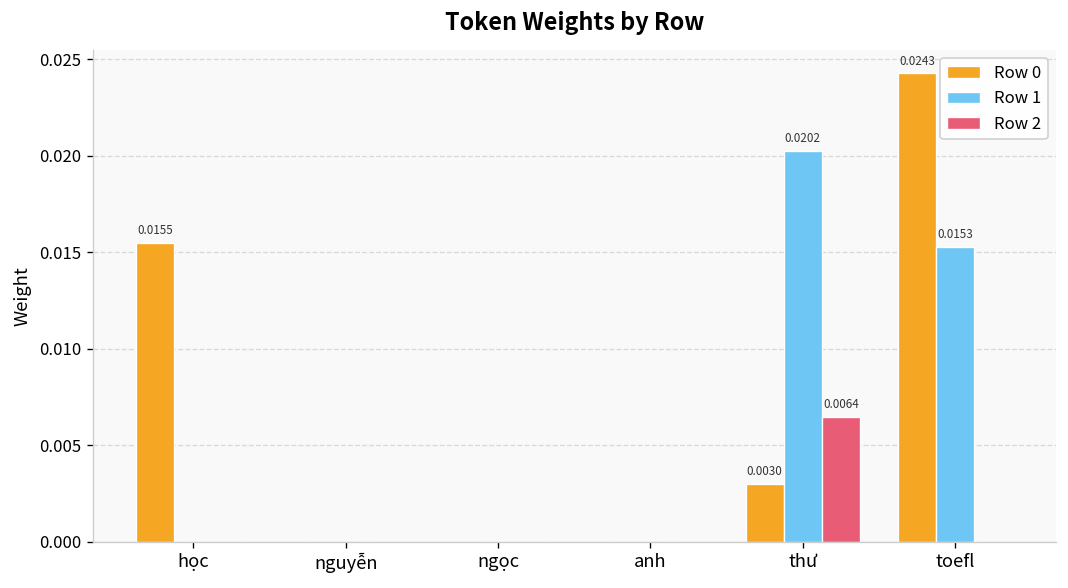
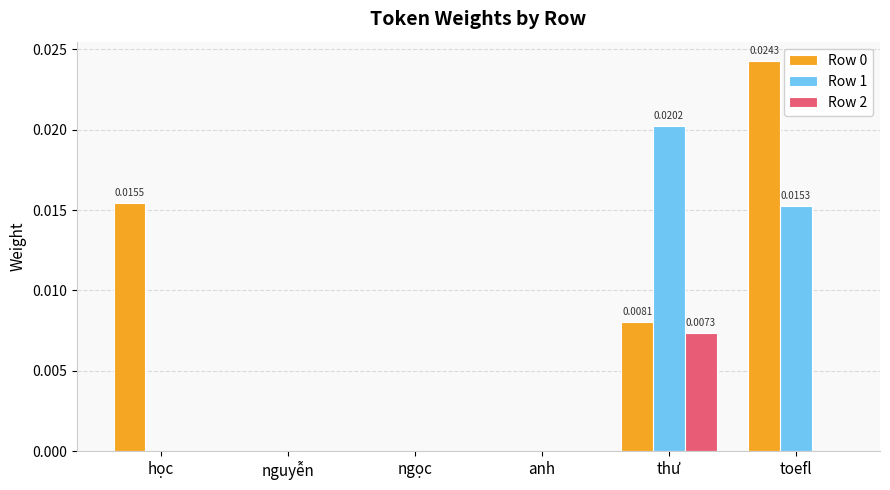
  {
    "Row 0": {
      "học": 0.0155,
-     "thư": 0.0030,
+     "thư": 0.0081,
      "toefl": 0.0243
    },
    "Row 1": {
      "thư": 0.0202,
      "toefl": 0.0153
    },
    "Row 2": {
-     "thư": 0.0064
+     "thư": 0.0073
    }
  }
